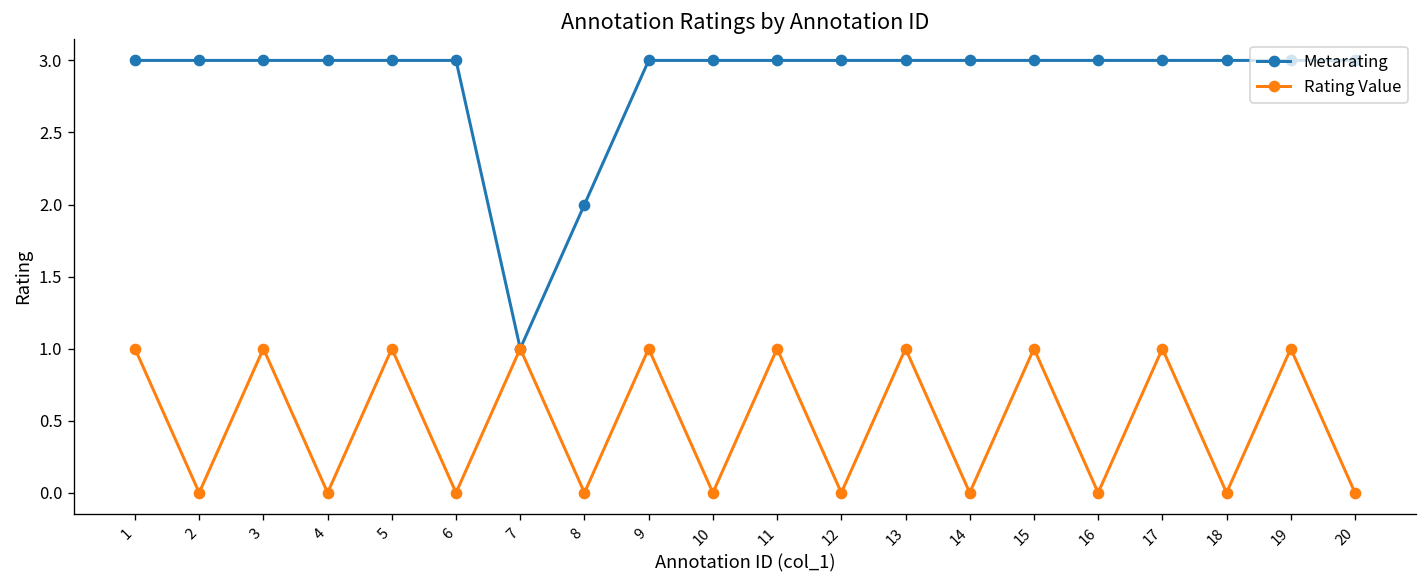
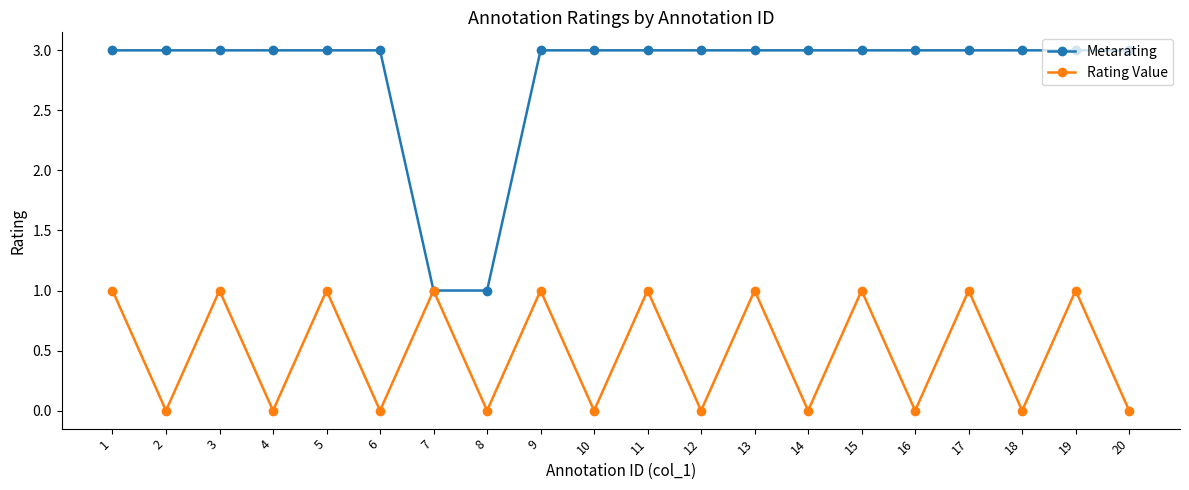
  {
    "Metarating": {
      "1": 3,
      "2": 3,
      "3": 3,
      "4": 3,
      "5": 3,
      "6": 3,
-     "8": 2,
+     "8": 1,
      "9": 3,
      "10": 3,
      "11": 3,
      "12": 3,
      "13": 3,
      "14": 3,
      "15": 3,
      "16": 3,
      "17": 3,
      "18": 3
    },
    "Rating Value": {
      "1": 1,
      "2": 0,
      "3": 1,
      "4": 0,
      "5": 1,
      "6": 0,
      "8": 0,
      "9": 1,
      "10": 0,
      "11": 1,
      "12": 0,
      "13": 1,
      "14": 0,
      "15": 1,
      "16": 0,
      "17": 1,
      "18": 0,
      "19": 1,
      "20": 0
    }
  }
